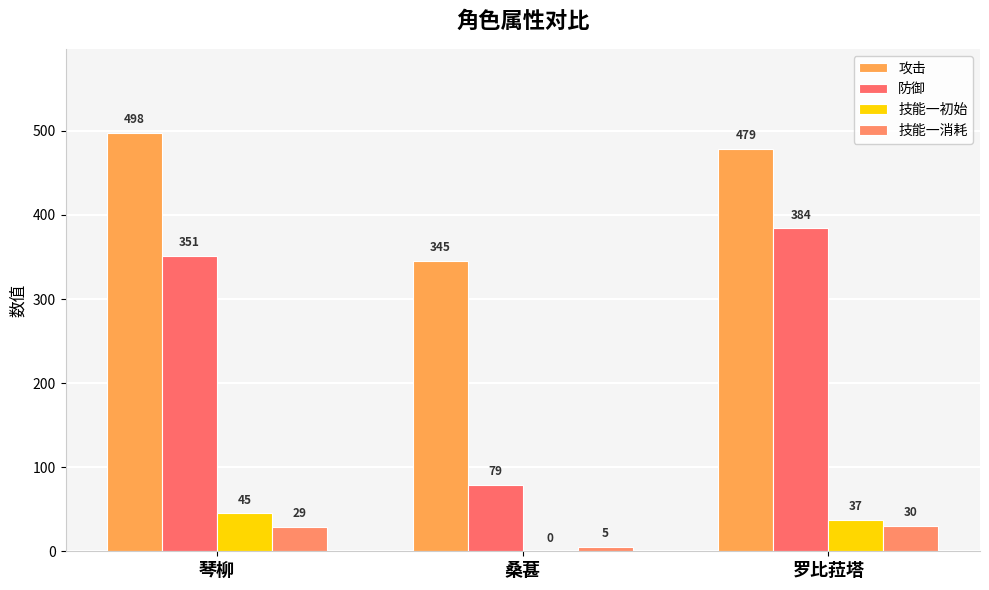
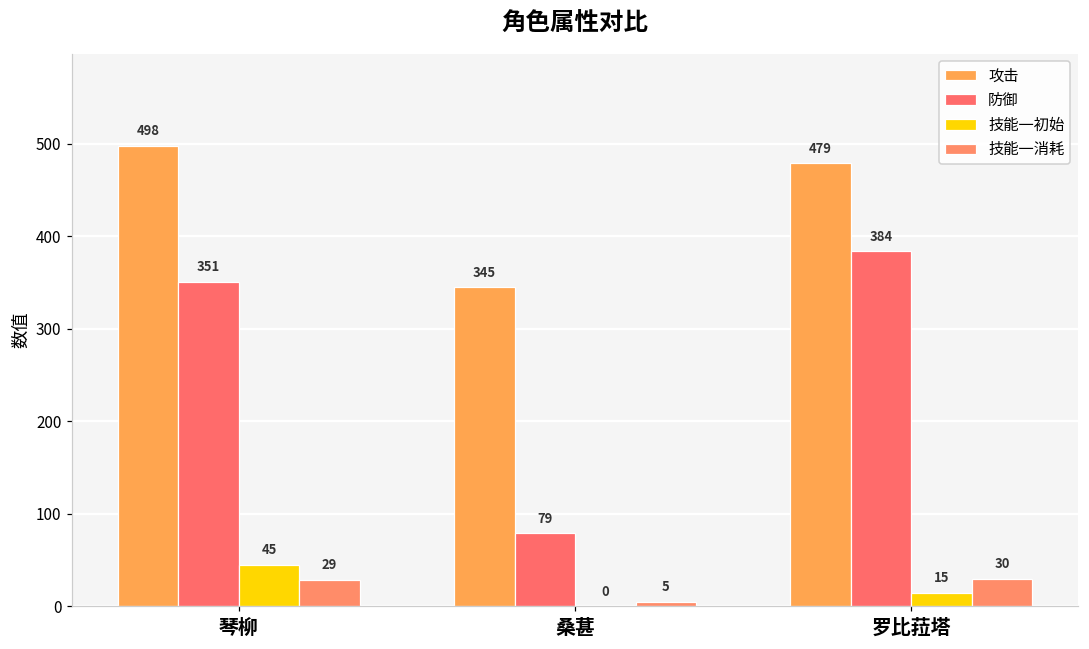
  {
    "技能一初始": {
      "琴柳": 45,
      "桑葚": 0,
-     "罗比菈塔": 37
+     "罗比菈塔": 15
    }
  }
